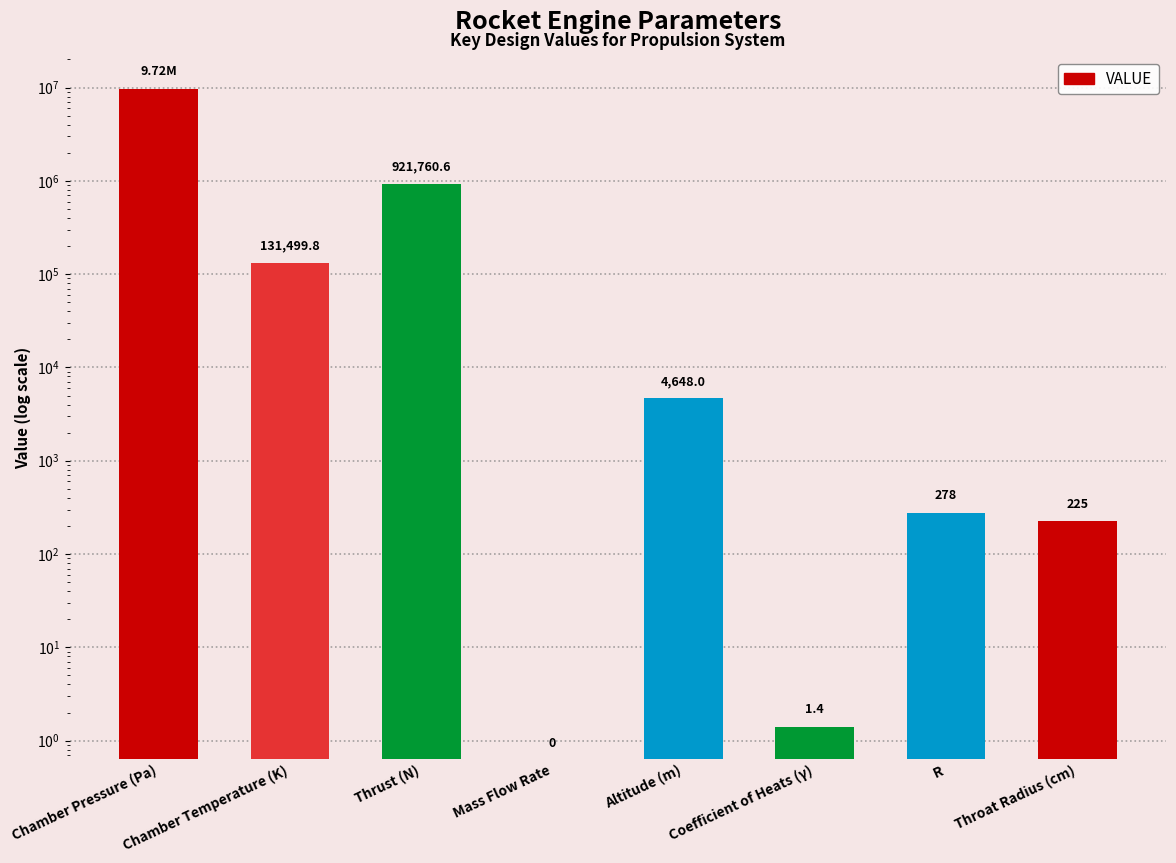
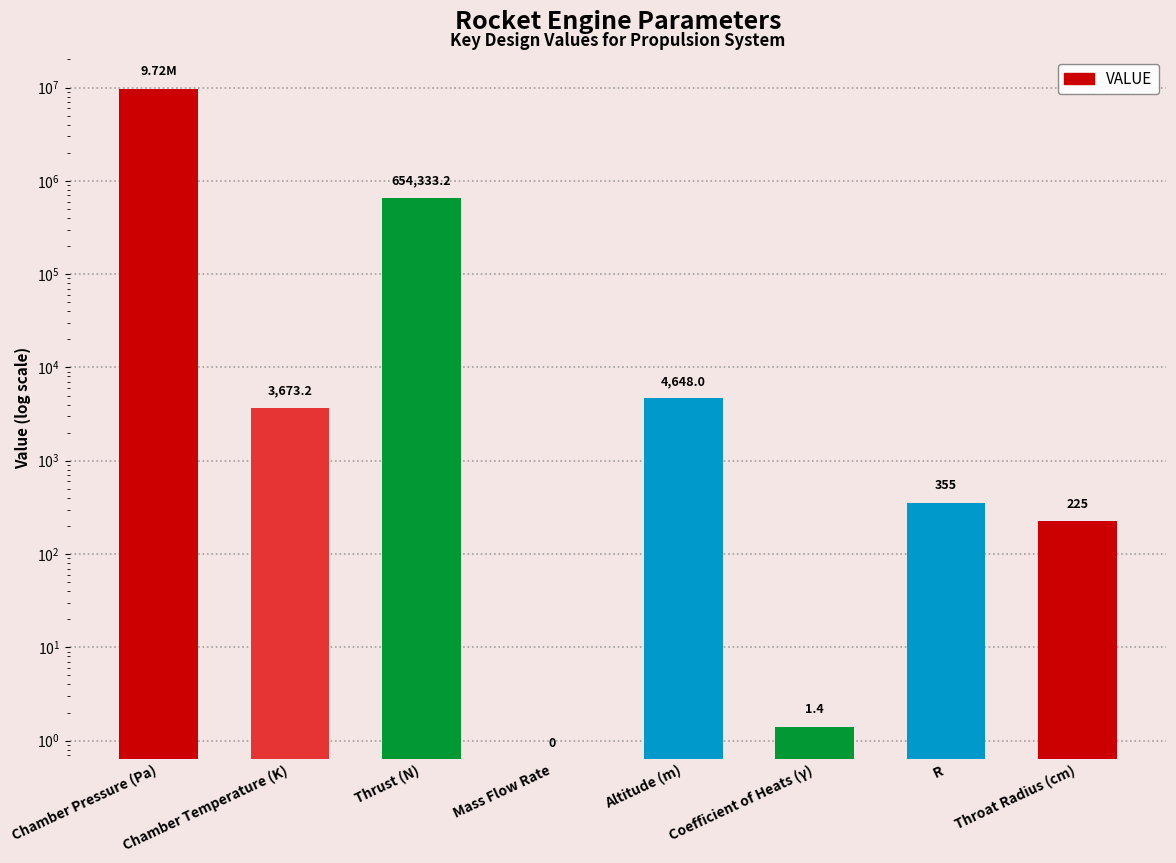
  {
    "Chamber Pressure (Pa)": "9.72M",
-   "Chamber Temperature (K)": "131,499.8",
-   "Thrust (N)": "921,760.6",
+   "Chamber Temperature (K)": "3,673.2",
+   "Thrust (N)": "654,333.2",
    "Altitude (m)": "4,648.0",
    "Coefficient of Heats (γ)": "1.4",
-   "R": "278",
+   "R": "355",
    "Throat Radius (cm)": "225"
  }
